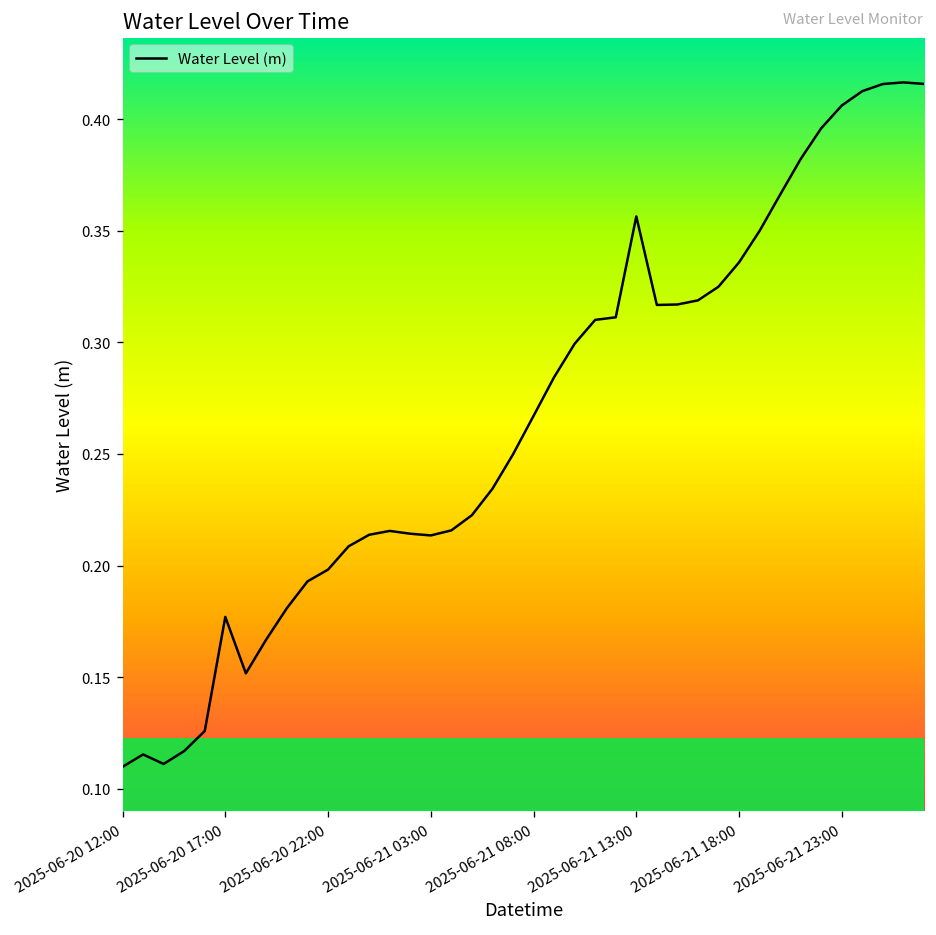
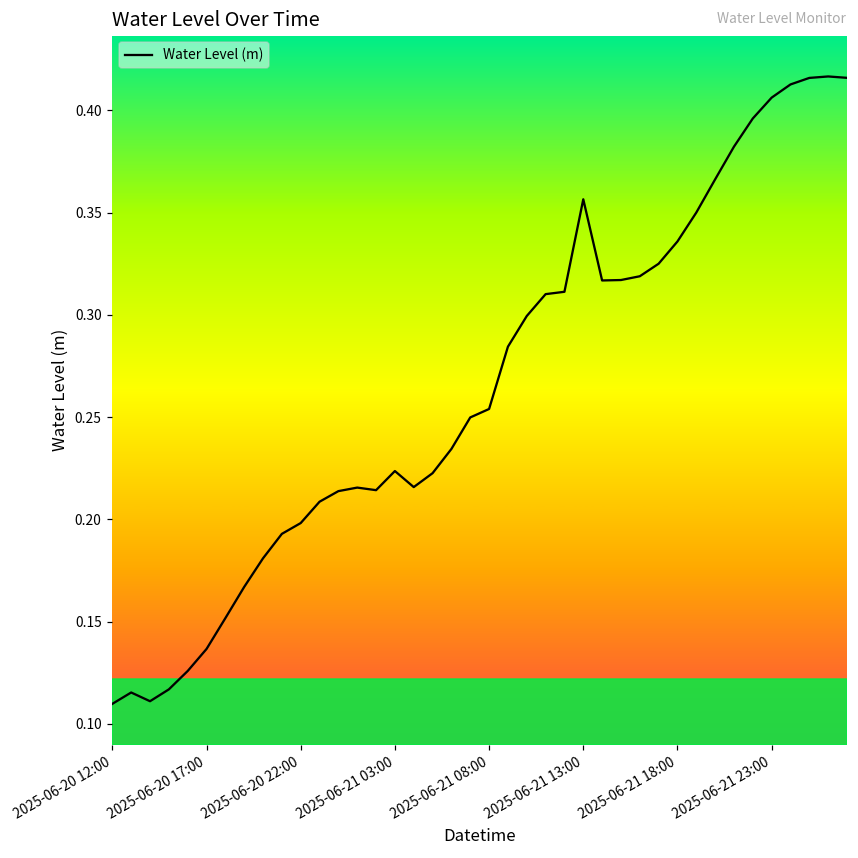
  {
-   "2025-06-20 17:00": 0.177,
+   "2025-06-20 17:00": 0.137,
    "2025-06-20 22:00": 0.198,
-   "2025-06-21 03:00": 0.213,
-   "2025-06-21 08:00": 0.267,
+   "2025-06-21 03:00": 0.224,
+   "2025-06-21 08:00": 0.254,
    "2025-06-21 13:00": 0.357,
    "2025-06-21 18:00": 0.336,
    "2025-06-21 23:00": 0.406
  }
